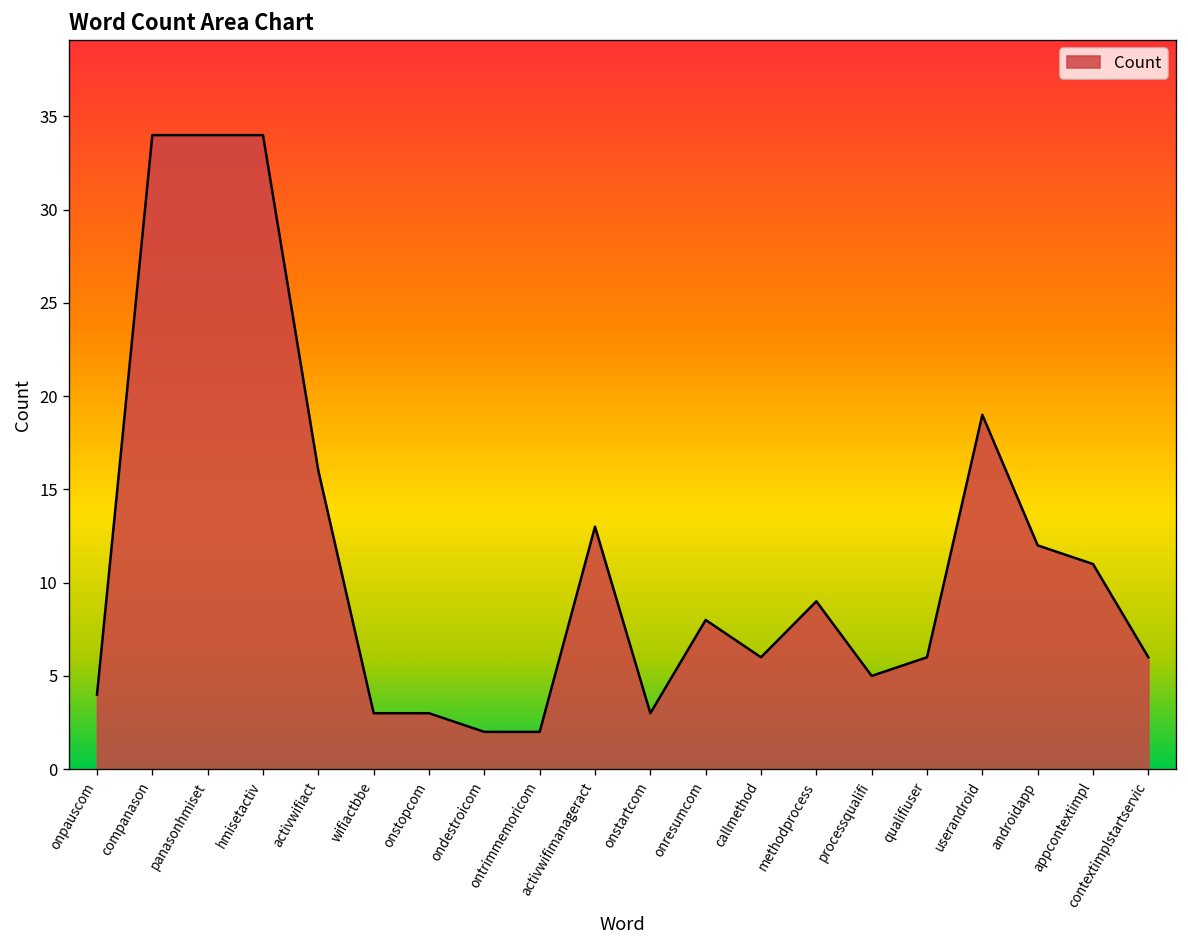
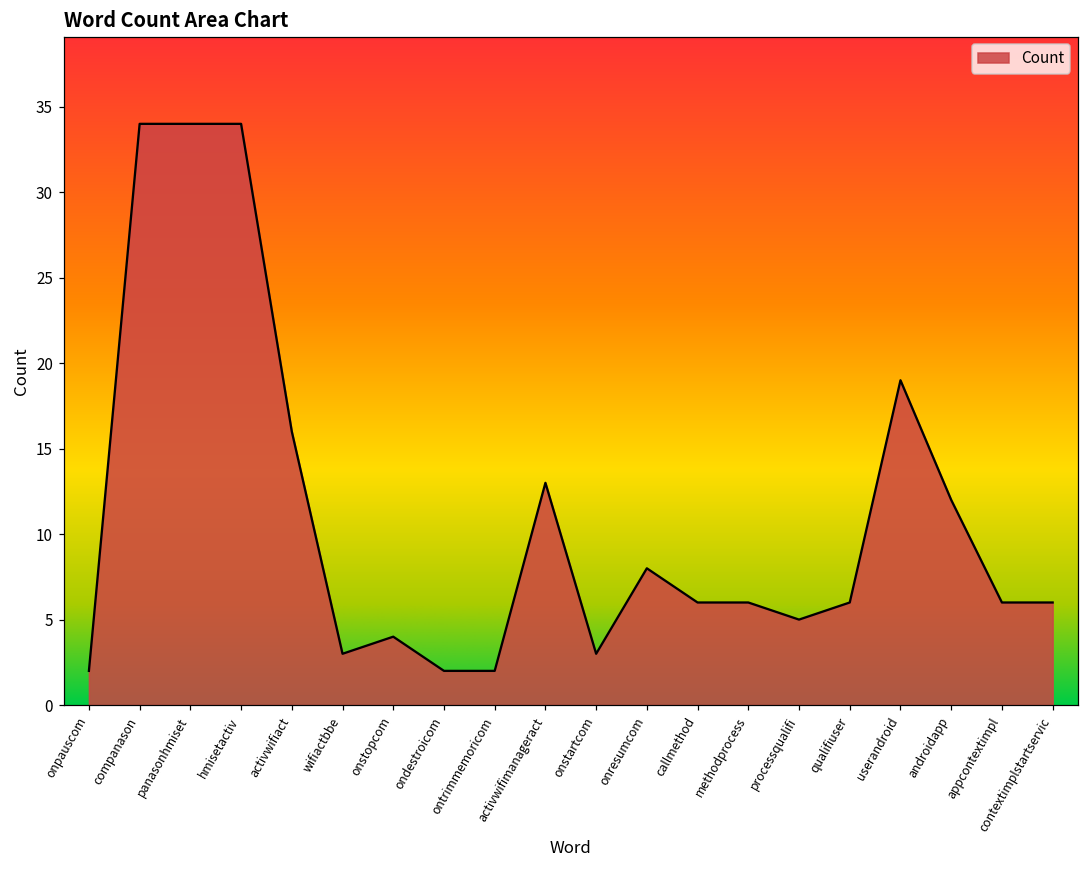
  {
-   "onpauscom": 4,
+   "onpauscom": 2,
    "companason": 34,
    "panasonhmiset": 34,
    "hmisetactiv": 34,
    "activwifiact": 16,
    "wifiactbbe": 3,
-   "onstopcom": 3,
+   "onstopcom": 4,
    "ondestroicom": 2,
    "ontrimmemoricom": 2,
    "activwifimanageract": 13,
    "onstartcom": 3,
    "onresumcom": 8,
    "callmethod": 6,
-   "methodprocess": 9,
+   "methodprocess": 6,
    "processqualifi": 5,
    "qualifiuser": 6,
    "userandroid": 19,
    "androidapp": 12,
-   "appcontextimpl": 11,
+   "appcontextimpl": 6,
    "contextimplstartservic": 6
  }
